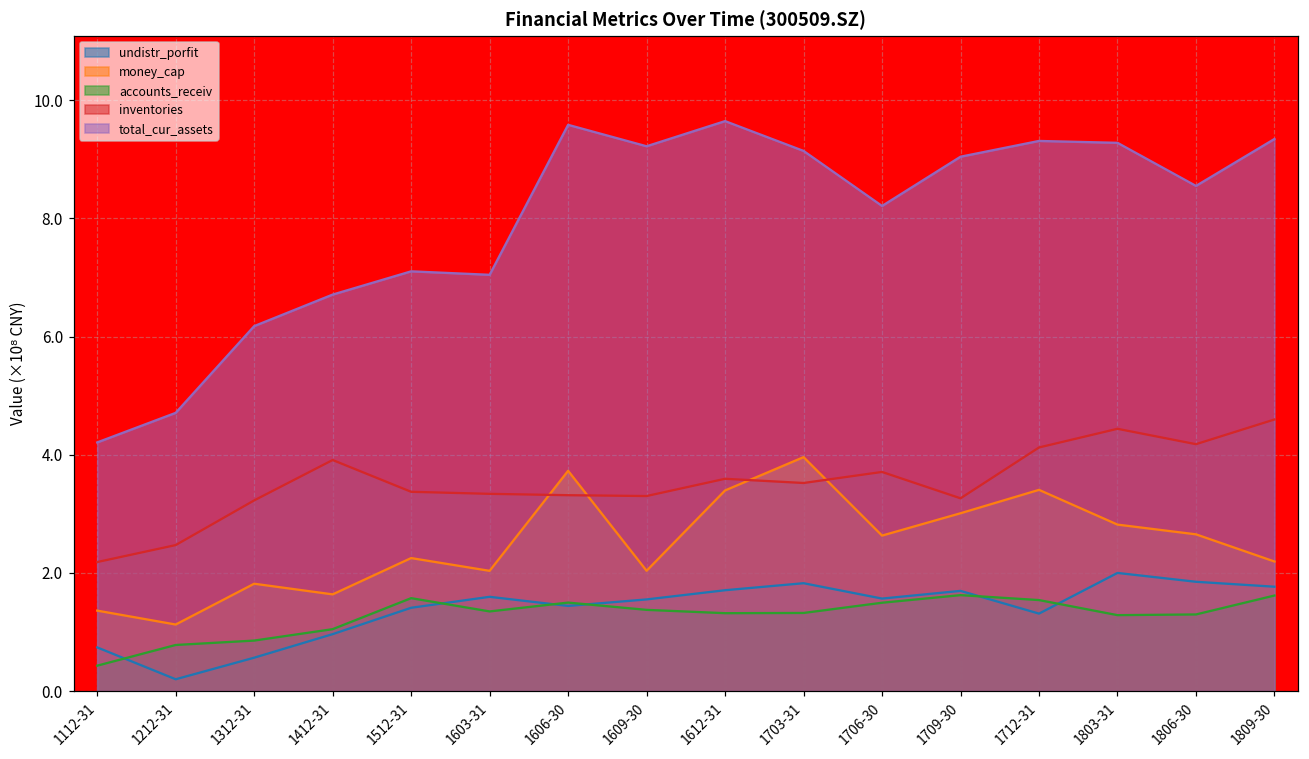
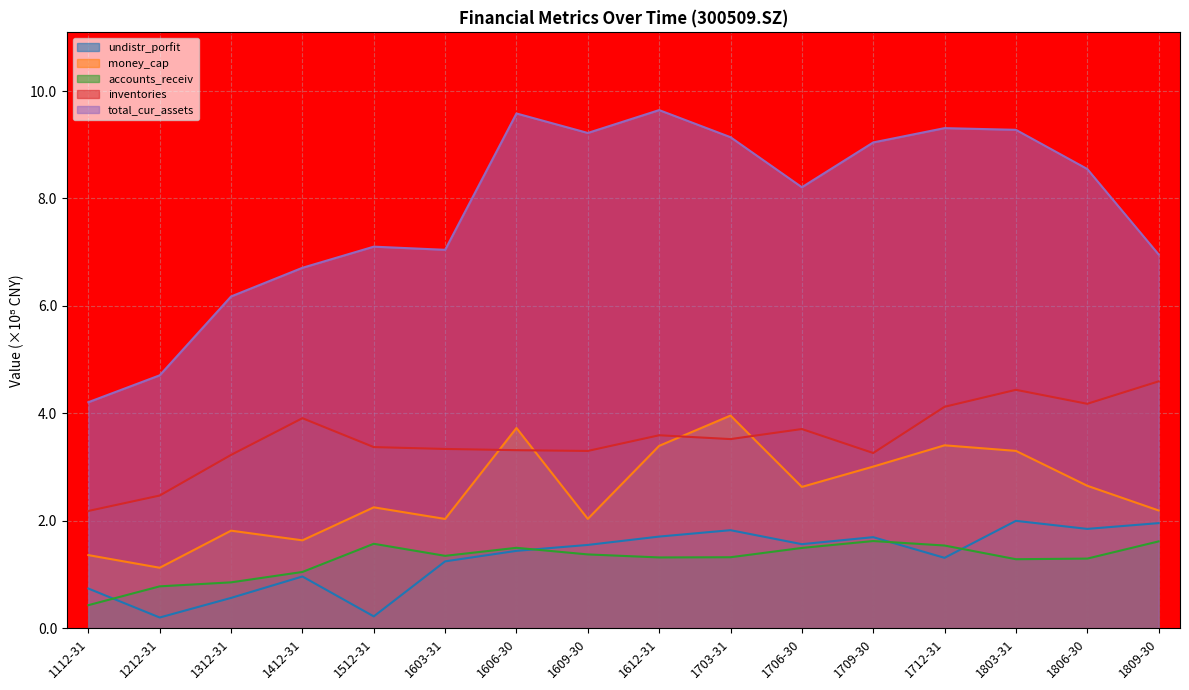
  {
    "undistr_porfit": {
      "1112-31": 0.7,
      "1212-31": 0.2,
      "1312-31": 0.6,
      "1412-31": 1.0,
-     "1512-31": 1.4,
-     "1603-31": 1.6,
+     "1512-31": 0.2,
+     "1603-31": 1.2,
      "1606-30": 1.4,
      "1609-30": 1.6,
      "1612-31": 1.7,
      "1703-31": 1.8,
      "1706-30": 1.6,
      "1709-30": 1.7,
      "1712-31": 1.3,
      "1803-31": 2.0,
      "1806-30": 1.9,
-     "1809-30": 1.8
+     "1809-30": 2.0
    },
    "money_cap": {
      "1112-31": 1.4,
      "1212-31": 1.1,
      "1312-31": 1.8,
      "1412-31": 1.6,
      "1512-31": 2.3,
      "1603-31": 2.0,
      "1606-30": 3.7,
      "1609-30": 2.0,
      "1612-31": 3.4,
      "1703-31": 4.0,
      "1706-30": 2.6,
      "1709-30": 3.0,
      "1712-31": 3.4,
-     "1803-31": 2.8,
+     "1803-31": 3.3,
      "1806-30": 2.7,
      "1809-30": 2.2
    },
    "accounts_receiv": {
      "1112-31": 0.4,
      "1212-31": 0.8,
      "1312-31": 0.9,
      "1412-31": 1.0,
      "1512-31": 1.6,
      "1603-31": 1.3,
      "1606-30": 1.5,
      "1609-30": 1.4,
      "1612-31": 1.3,
      "1703-31": 1.3,
      "1706-30": 1.5,
      "1709-30": 1.6,
      "1712-31": 1.5,
      "1803-31": 1.3,
      "1806-30": 1.3,
      "1809-30": 1.6
    },
    "inventories": {
      "1112-31": 2.2,
      "1212-31": 2.5,
      "1312-31": 3.2,
      "1412-31": 3.9,
      "1512-31": 3.4,
      "1603-31": 3.3,
      "1606-30": 3.3,
      "1609-30": 3.3,
      "1612-31": 3.6,
      "1703-31": 3.5,
      "1706-30": 3.7,
      "1709-30": 3.3,
      "1712-31": 4.1,
      "1803-31": 4.4,
      "1806-30": 4.2,
      "1809-30": 4.6
    },
    "total_cur_assets": {
      "1112-31": 4.2,
      "1212-31": 4.7,
      "1312-31": 6.2,
      "1412-31": 6.7,
      "1512-31": 7.1,
      "1603-31": 7.0,
      "1606-30": 9.6,
      "1609-30": 9.2,
      "1612-31": 9.6,
      "1703-31": 9.1,
      "1706-30": 8.2,
      "1709-30": 9.0,
      "1712-31": 9.3,
      "1803-31": 9.3,
      "1806-30": 8.5,
-     "1809-30": 9.3
+     "1809-30": 7.0
    }
  }
